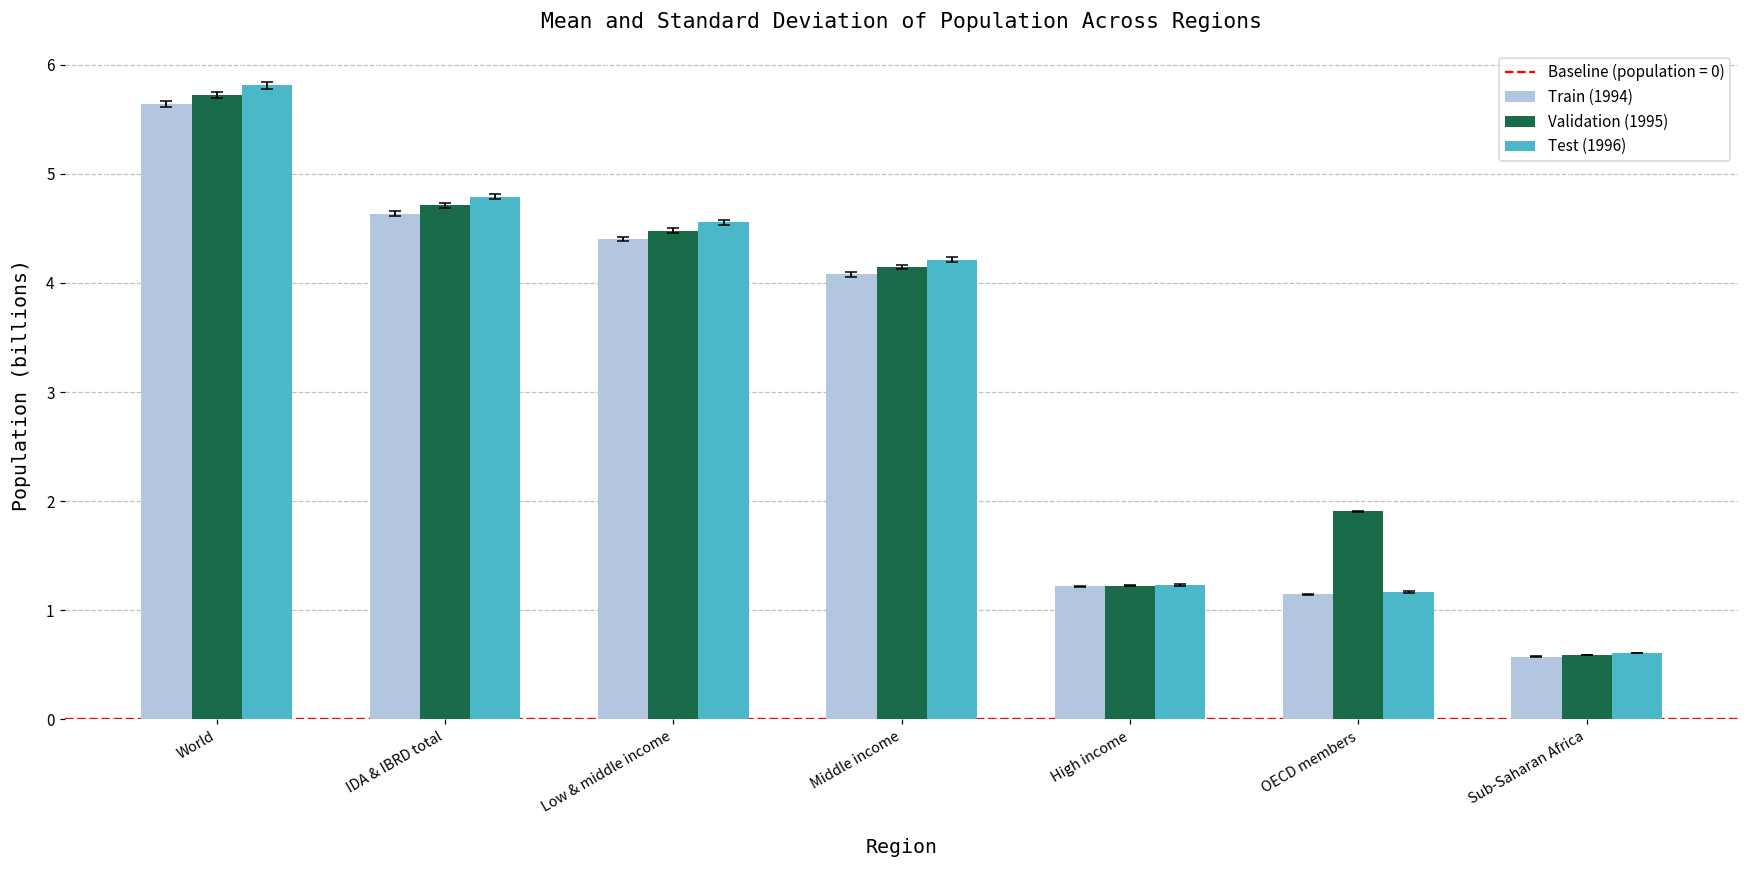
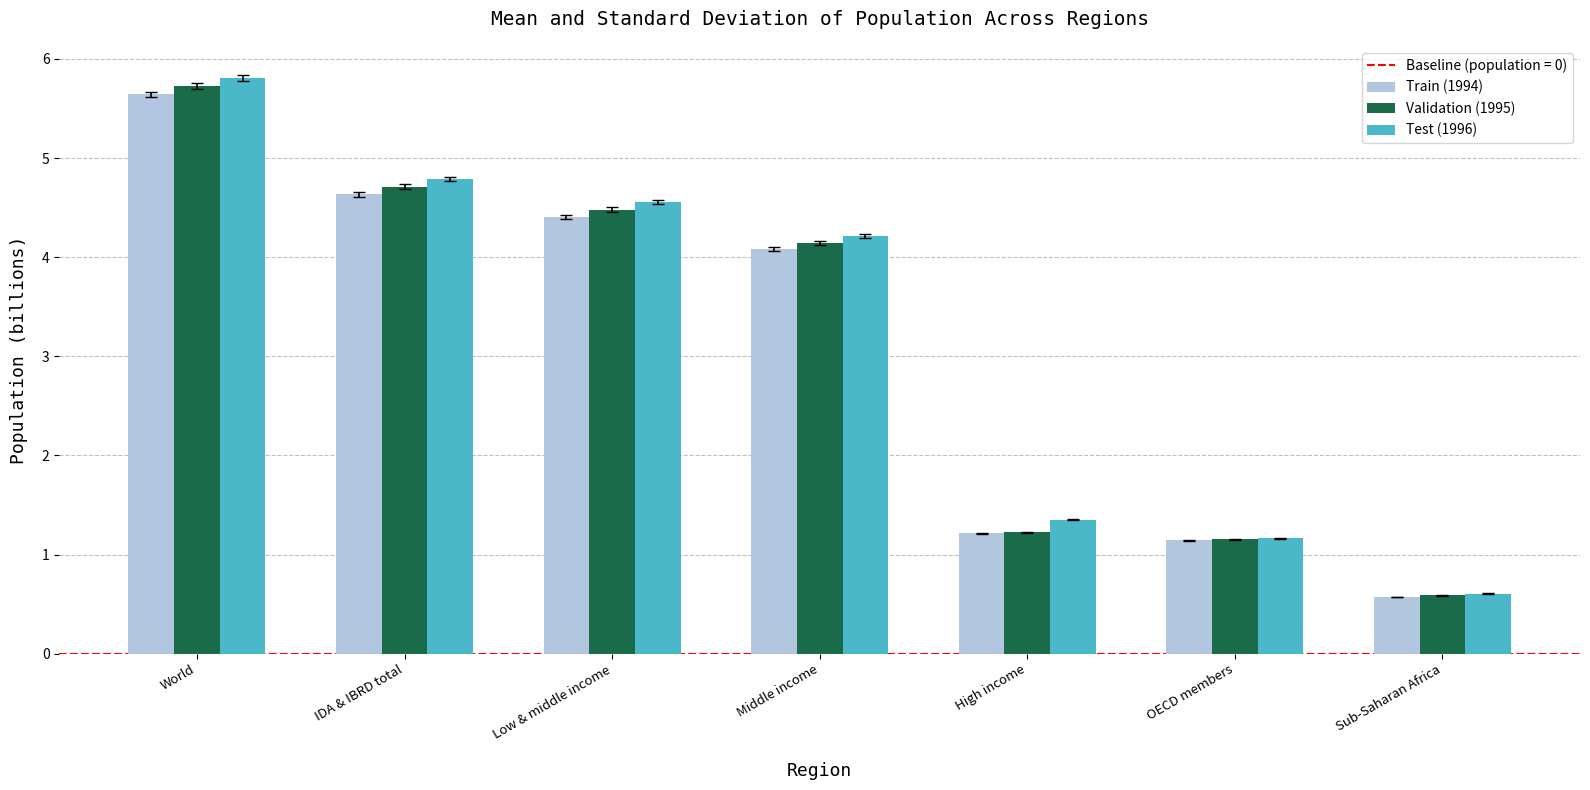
  {
    "Train (1994)": {
      "World": 5.6,
      "IDA & IBRD total": 4.6,
      "Low & middle income": 4.4,
      "Middle income": 4.1,
      "High income": 1.2,
      "OECD members": 1.1,
      "Sub-Saharan Africa": 0.6
    },
    "Validation (1995)": {
      "World": 5.7,
      "IDA & IBRD total": 4.7,
      "Low & middle income": 4.5,
      "Middle income": 4.1,
      "High income": 1.2,
-     "OECD members": 1.9,
+     "OECD members": 1.2,
      "Sub-Saharan Africa": 0.6
    },
    "Test (1996)": {
      "World": 5.8,
      "IDA & IBRD total": 4.8,
      "Low & middle income": 4.6,
      "Middle income": 4.2,
-     "High income": 1.2,
+     "High income": 1.4,
      "OECD members": 1.2,
      "Sub-Saharan Africa": 0.6
    }
  }
